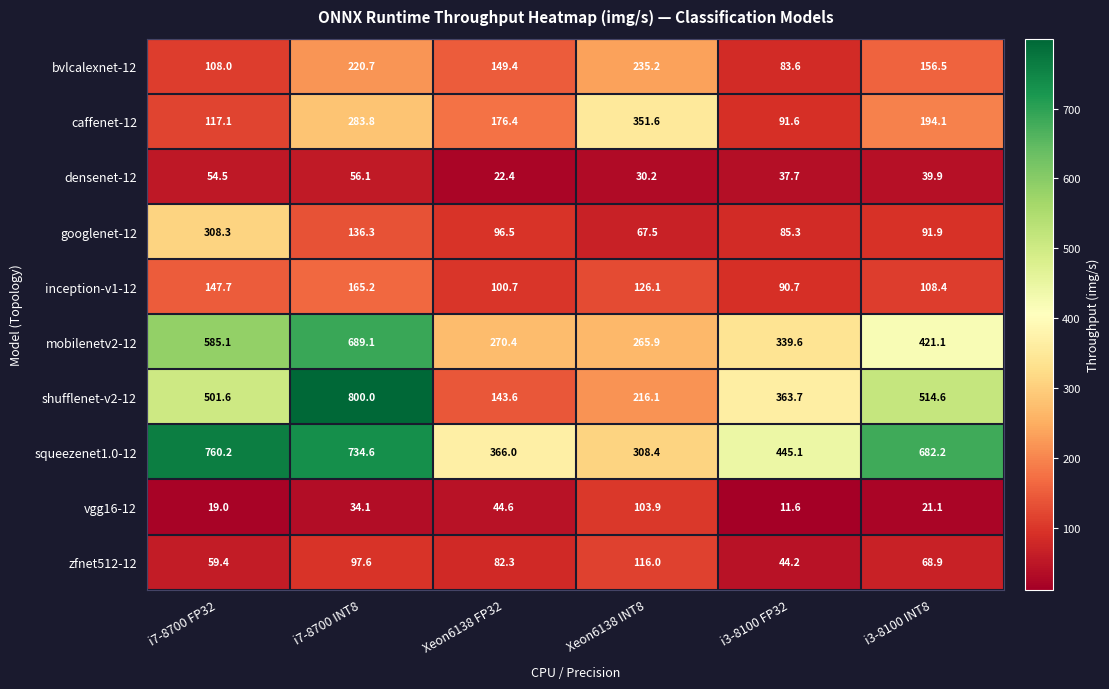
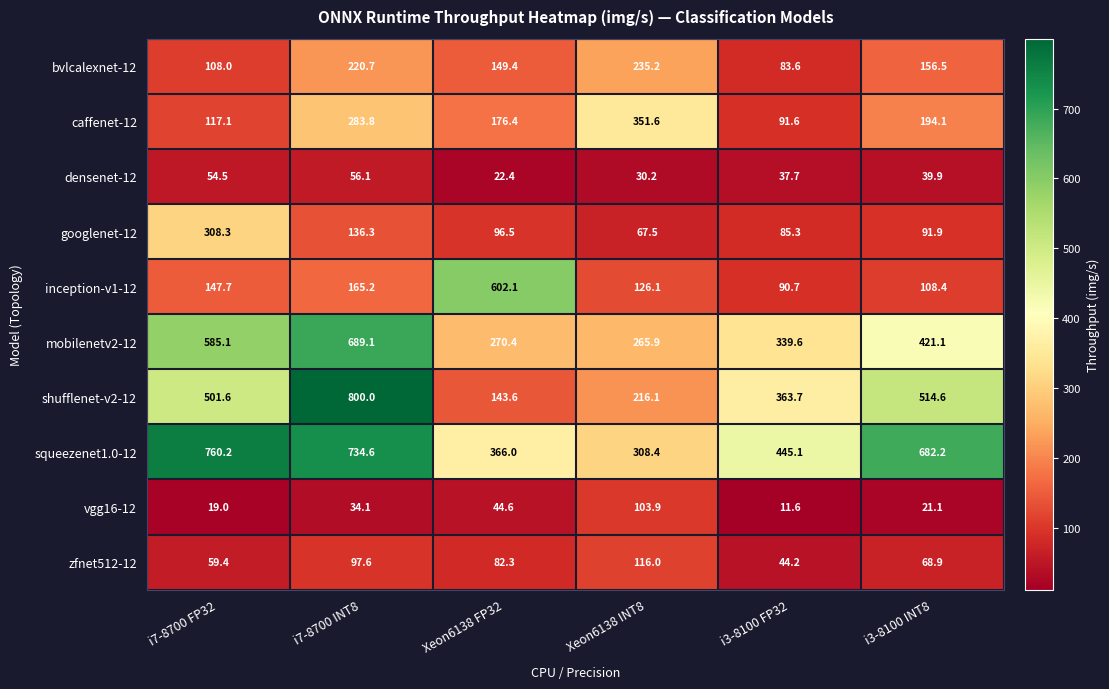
  {
    "bvlcalexnet-12": {
      "i7-8700 FP32": 108.0,
      "i7-8700 INT8": 220.7,
      "Xeon6138 FP32": 149.4,
      "Xeon6138 INT8": 235.2,
      "i3-8100 FP32": 83.6,
      "i3-8100 INT8": 156.5
    },
    "caffenet-12": {
      "i7-8700 FP32": 117.1,
      "i7-8700 INT8": 283.8,
      "Xeon6138 FP32": 176.4,
      "Xeon6138 INT8": 351.6,
      "i3-8100 FP32": 91.6,
      "i3-8100 INT8": 194.1
    },
    "densenet-12": {
      "i7-8700 FP32": 54.5,
      "i7-8700 INT8": 56.1,
      "Xeon6138 FP32": 22.4,
      "Xeon6138 INT8": 30.2,
      "i3-8100 FP32": 37.7,
      "i3-8100 INT8": 39.9
    },
    "googlenet-12": {
      "i7-8700 FP32": 308.3,
      "i7-8700 INT8": 136.3,
      "Xeon6138 FP32": 96.5,
      "Xeon6138 INT8": 67.5,
      "i3-8100 FP32": 85.3,
      "i3-8100 INT8": 91.9
    },
    "inception-v1-12": {
      "i7-8700 FP32": 147.7,
      "i7-8700 INT8": 165.2,
-     "Xeon6138 FP32": 100.7,
+     "Xeon6138 FP32": 602.1,
      "Xeon6138 INT8": 126.1,
      "i3-8100 FP32": 90.7,
      "i3-8100 INT8": 108.4
    },
    "mobilenetv2-12": {
      "i7-8700 FP32": 585.1,
      "i7-8700 INT8": 689.1,
      "Xeon6138 FP32": 270.4,
      "Xeon6138 INT8": 265.9,
      "i3-8100 FP32": 339.6,
      "i3-8100 INT8": 421.1
    },
    "shufflenet-v2-12": {
      "i7-8700 FP32": 501.6,
      "i7-8700 INT8": 800.0,
      "Xeon6138 FP32": 143.6,
      "Xeon6138 INT8": 216.1,
      "i3-8100 FP32": 363.7,
      "i3-8100 INT8": 514.6
    },
    "squeezenet1.0-12": {
      "i7-8700 FP32": 760.2,
      "i7-8700 INT8": 734.6,
      "Xeon6138 FP32": 366.0,
      "Xeon6138 INT8": 308.4,
      "i3-8100 FP32": 445.1,
      "i3-8100 INT8": 682.2
    },
    "vgg16-12": {
      "i7-8700 FP32": 19.0,
      "i7-8700 INT8": 34.1,
      "Xeon6138 FP32": 44.6,
      "Xeon6138 INT8": 103.9,
      "i3-8100 FP32": 11.6,
      "i3-8100 INT8": 21.1
    },
    "zfnet512-12": {
      "i7-8700 FP32": 59.4,
      "i7-8700 INT8": 97.6,
      "Xeon6138 FP32": 82.3,
      "Xeon6138 INT8": 116.0,
      "i3-8100 FP32": 44.2,
      "i3-8100 INT8": 68.9
    }
  }
